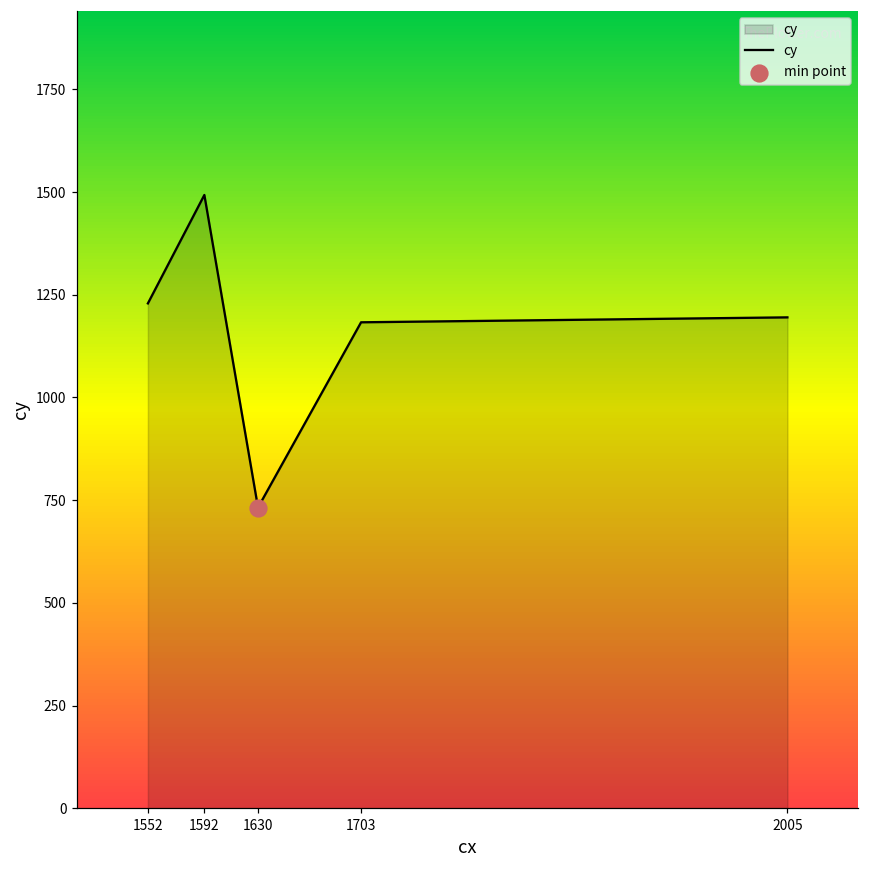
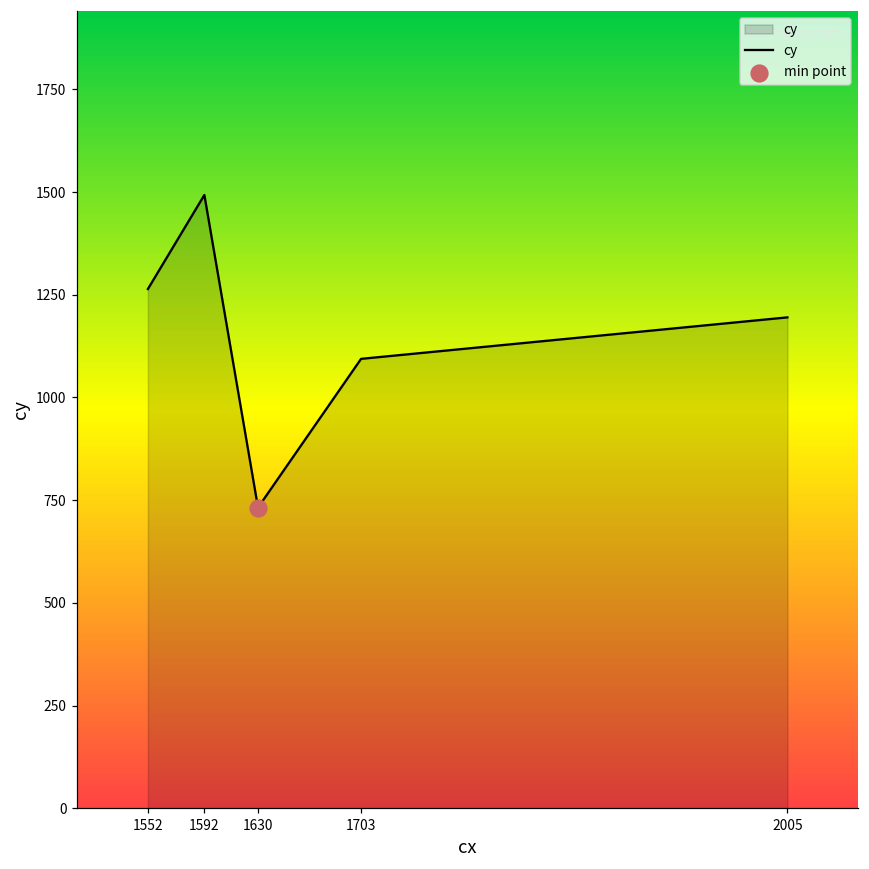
  {
    "cy": {
-     "1552": 1230,
+     "1552": 1260,
      "1592": 1490,
-     "1703": 1180,
+     "1703": 1090,
      "2005": 1200
    }
  }
